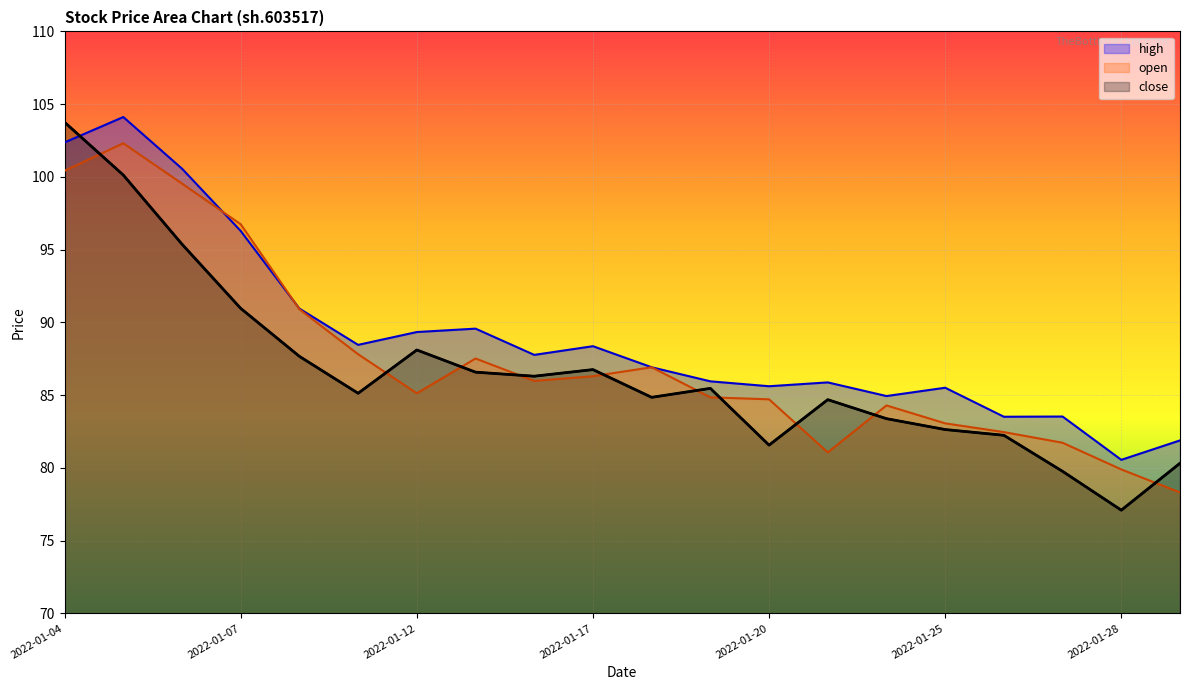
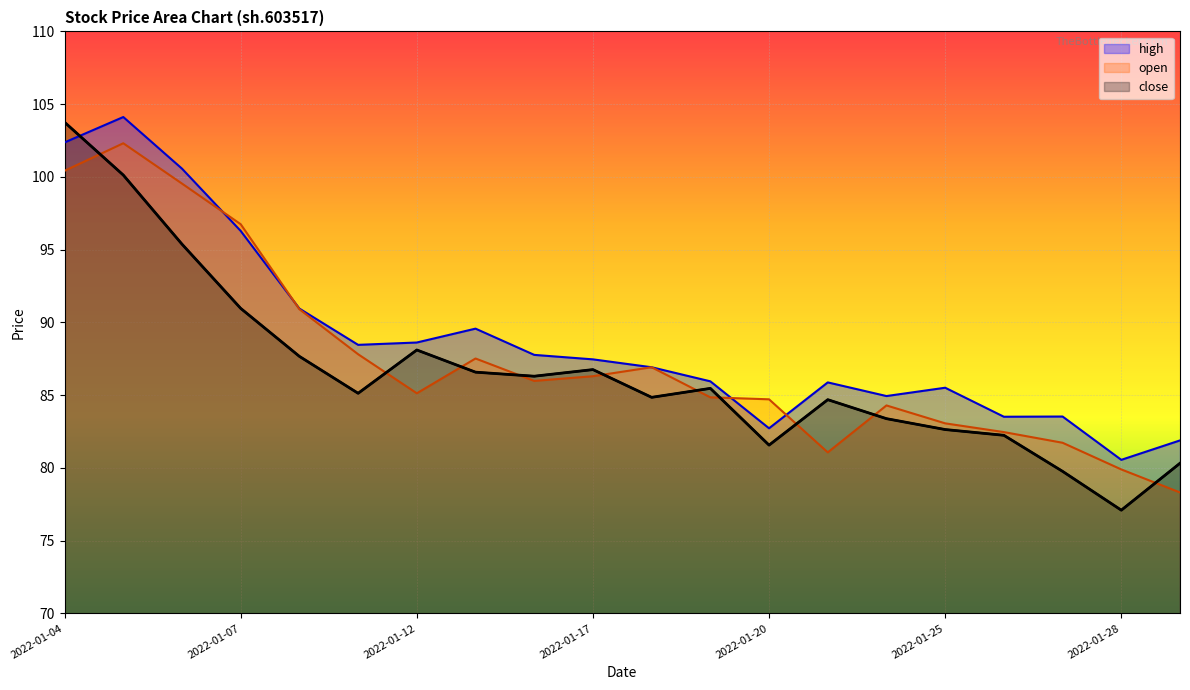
  {
    "high": {
      "2022-01-04": 102.4,
      "2022-01-07": 96.3,
-     "2022-01-12": 89.3,
-     "2022-01-17": 88.4,
-     "2022-01-20": 85.6,
+     "2022-01-12": 88.6,
+     "2022-01-17": 87.5,
+     "2022-01-20": 82.7,
      "2022-01-25": 85.5,
      "2022-01-28": 80.6
    },
    "open": {
      "2022-01-04": 100.4,
      "2022-01-07": 96.7,
      "2022-01-12": 85.1,
      "2022-01-17": 86.3,
      "2022-01-20": 84.7,
      "2022-01-25": 83.1,
      "2022-01-28": 79.9
    },
    "close": {
      "2022-01-04": 103.8,
      "2022-01-07": 91.0,
      "2022-01-12": 88.1,
      "2022-01-17": 86.8,
      "2022-01-20": 81.6,
      "2022-01-25": 82.6,
      "2022-01-28": 77.1
    }
  }
